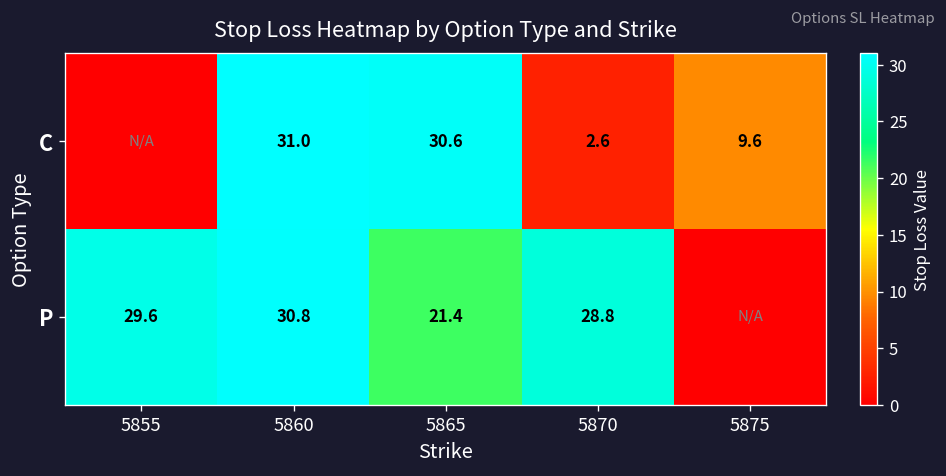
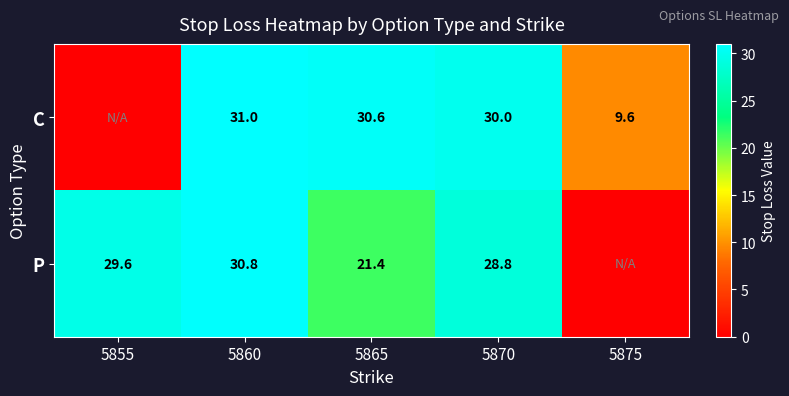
  {
    "C": {
      "5860": 31.0,
      "5865": 30.6,
-     "5870": 2.6,
+     "5870": 30.0,
      "5875": 9.6
    },
    "P": {
      "5855": 29.6,
      "5860": 30.8,
      "5865": 21.4,
      "5870": 28.8
    }
  }
